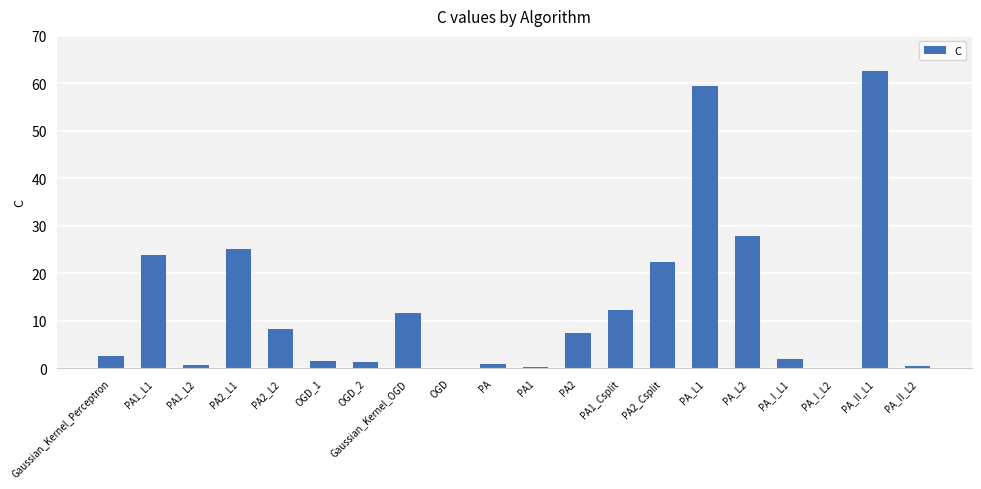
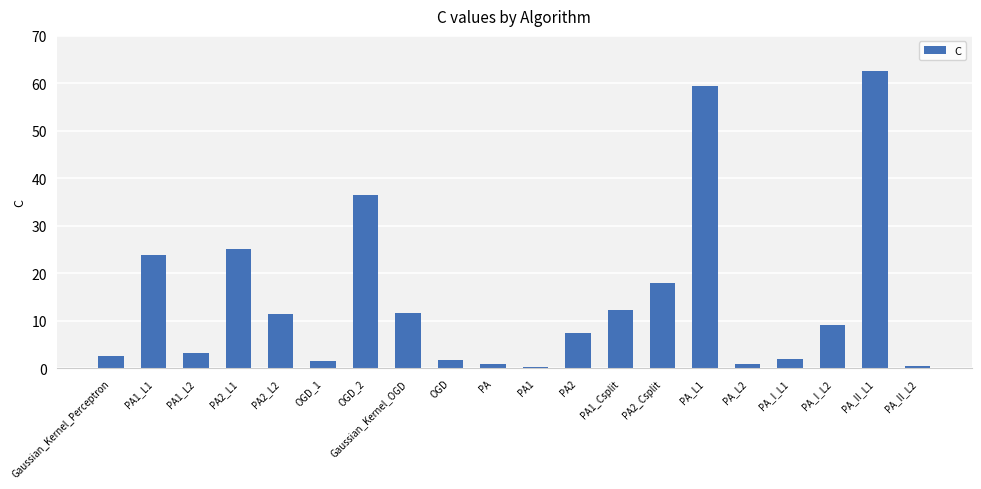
  {
    "Gaussian_Kernel_Perceptron": 3,
    "PA1_L1": 24,
-   "PA1_L2": 1,
+   "PA1_L2": 3,
    "PA2_L1": 25,
-   "PA2_L2": 8,
+   "PA2_L2": 12,
    "OGD_1": 1,
-   "OGD_2": 1,
+   "OGD_2": 37,
    "Gaussian_Kernel_OGD": 12,
-   "OGD": 0,
+   "OGD": 2,
    "PA": 1,
    "PA2": 7,
    "PA1_Csplit": 12,
-   "PA2_Csplit": 22,
+   "PA2_Csplit": 18,
    "PA_L1": 59,
-   "PA_L2": 28,
+   "PA_L2": 1,
    "PA_I_L1": 2,
-   "PA_I_L2": 0,
+   "PA_I_L2": 9,
    "PA_II_L1": 63
  }
